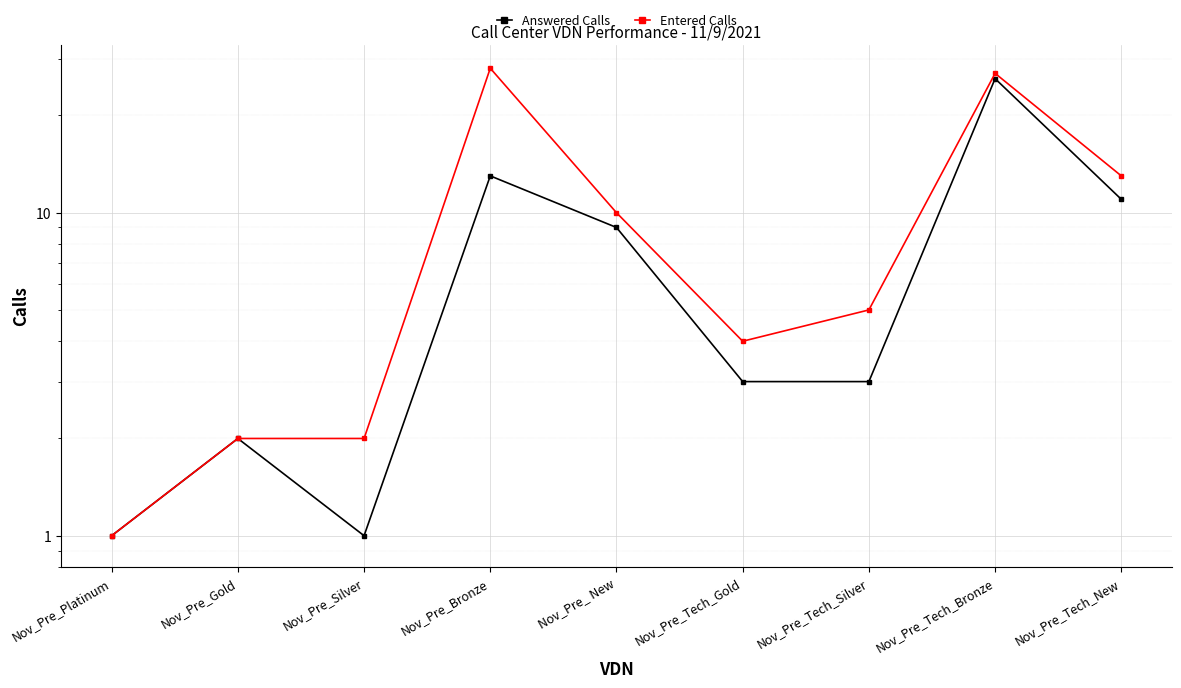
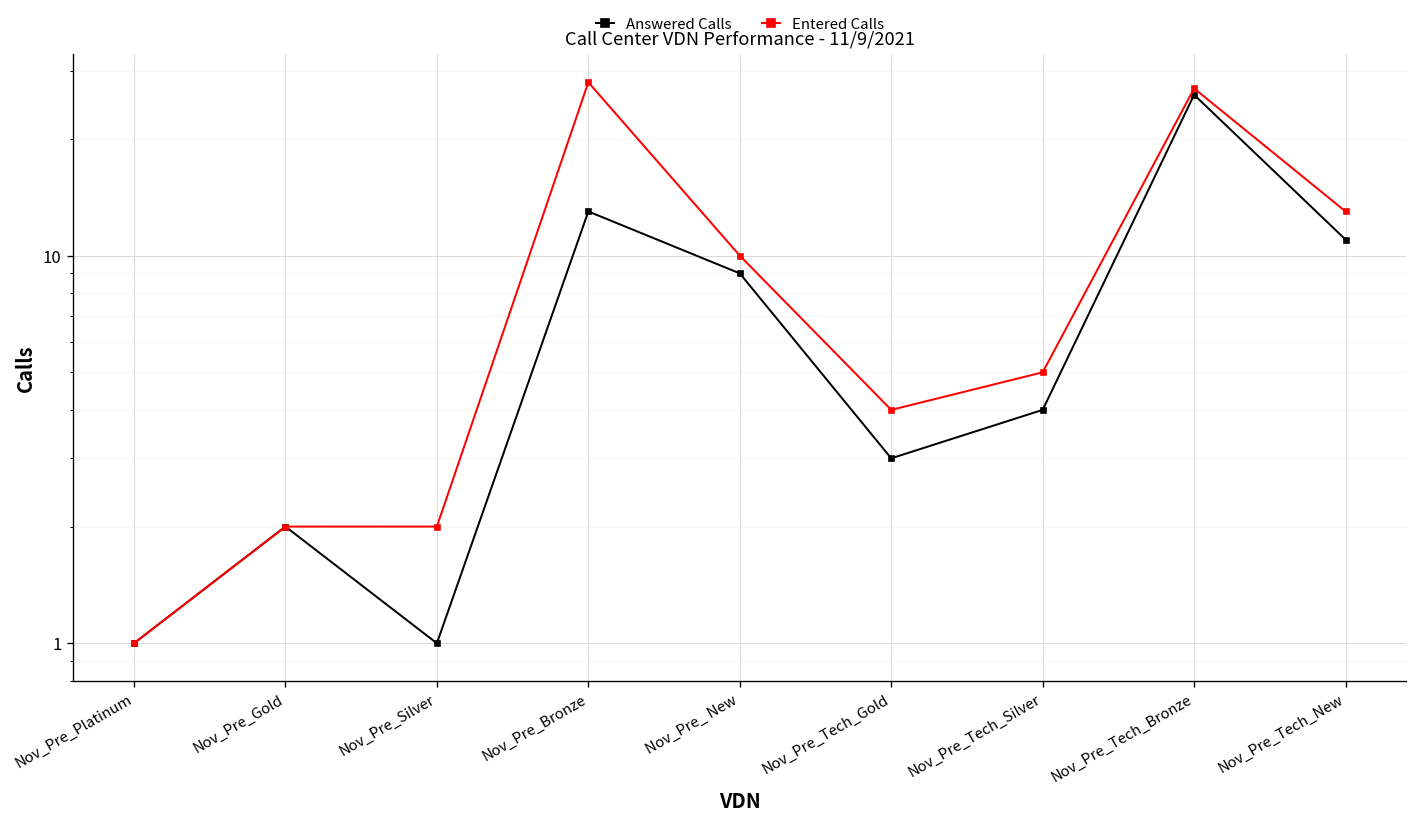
  {
    "Answered Calls": {
      "Nov_Pre_Silver": 1,
      "Nov_Pre_Bronze": 13,
      "Nov_Pre_ New": 9,
      "Nov_Pre_Tech_Gold": 3,
-     "Nov_Pre_Tech_Silver": 3,
+     "Nov_Pre_Tech_Silver": 4,
      "Nov_Pre_Tech_Bronze": 26,
      "Nov_Pre_Tech_New": 11
    },
    "Entered Calls": {
      "Nov_Pre_Silver": 2,
      "Nov_Pre_Bronze": 28,
      "Nov_Pre_ New": 10,
      "Nov_Pre_Tech_Gold": 4,
      "Nov_Pre_Tech_Silver": 5,
      "Nov_Pre_Tech_Bronze": 27,
      "Nov_Pre_Tech_New": 13
    }
  }
